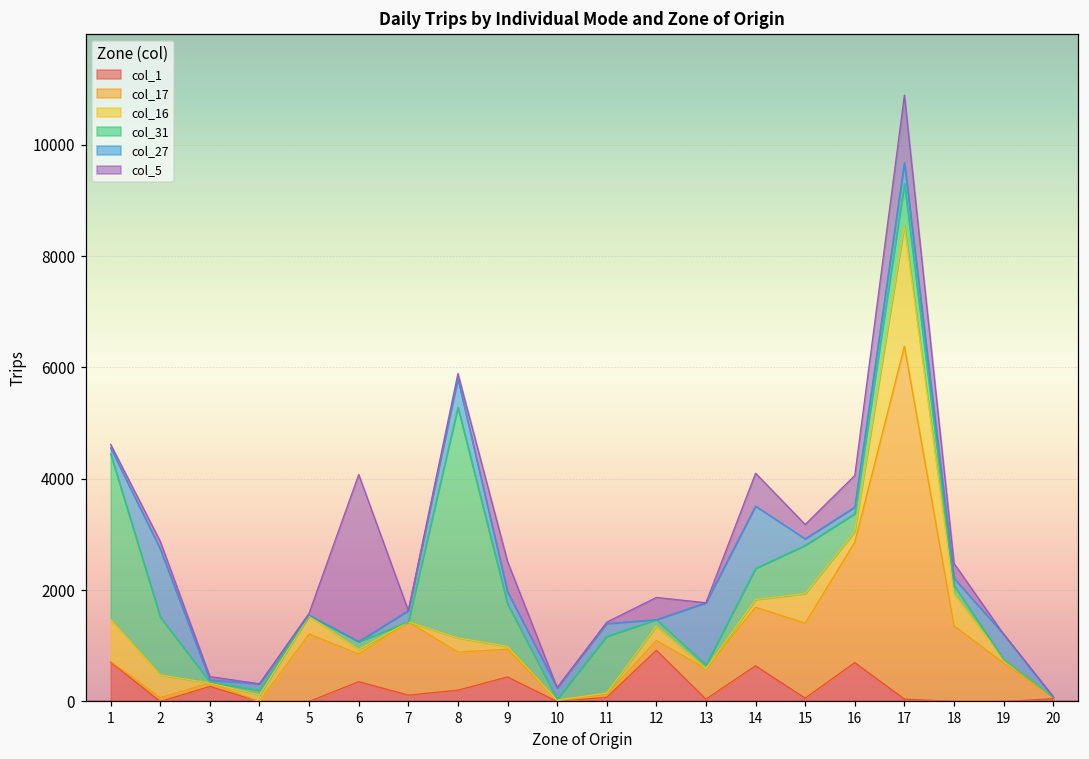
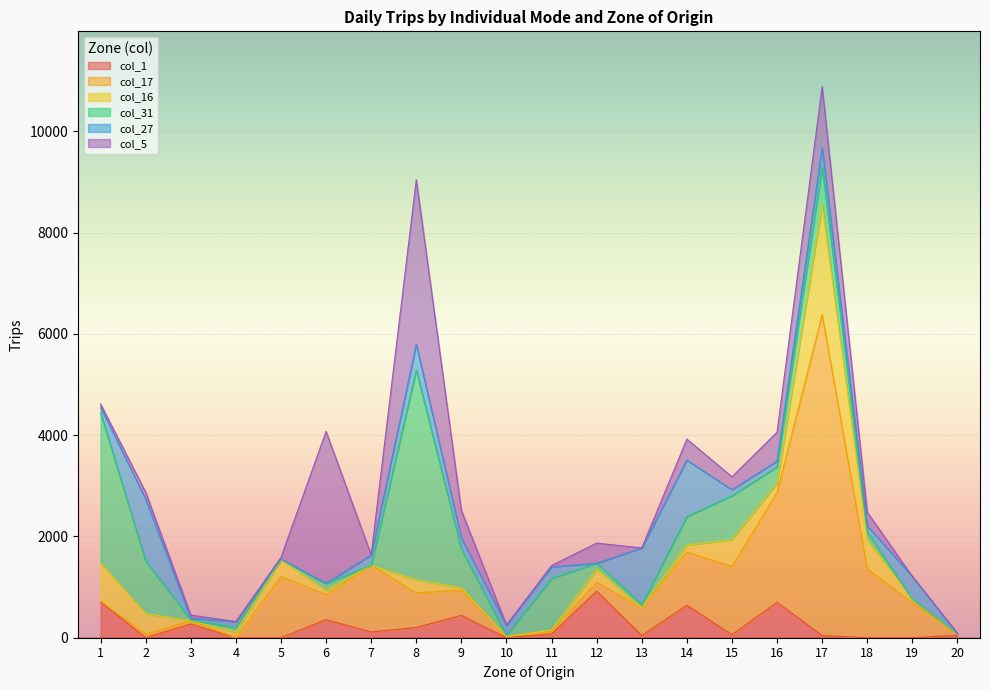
  {
    "col_1": {
      "2": 0,
      "3": 300,
      "5": 0,
      "6": 400,
      "7": 100,
      "8": 200,
      "9": 400,
      "11": 100,
      "12": 900,
      "13": 0,
      "14": 600,
      "15": 100,
      "16": 700,
      "17": 0,
      "18": 0,
      "19": 0
    },
    "col_31": {
      "1": 3000,
      "2": 1000,
      "4": 100,
      "8": 4100,
      "9": 800,
      "11": 1000,
      "13": 100,
      "14": 600,
      "15": 900,
      "16": 300,
      "17": 800,
      "18": 100
    },
    "col_27": {
      "1": 100,
      "2": 1200,
      "8": 500,
      "9": 200,
      "14": 1100,
      "15": 100,
      "16": 100,
      "17": 400,
      "18": 100
    },
    "col_5": {
      "1": 100,
      "2": 100,
      "3": 100,
      "6": 3000,
-     "8": 100,
+     "8": 3300,
      "9": 500,
      "12": 400,
-     "14": 600,
+     "14": 400,
      "15": 300,
      "16": 600,
      "17": 1200,
      "18": 300
    }
  }
